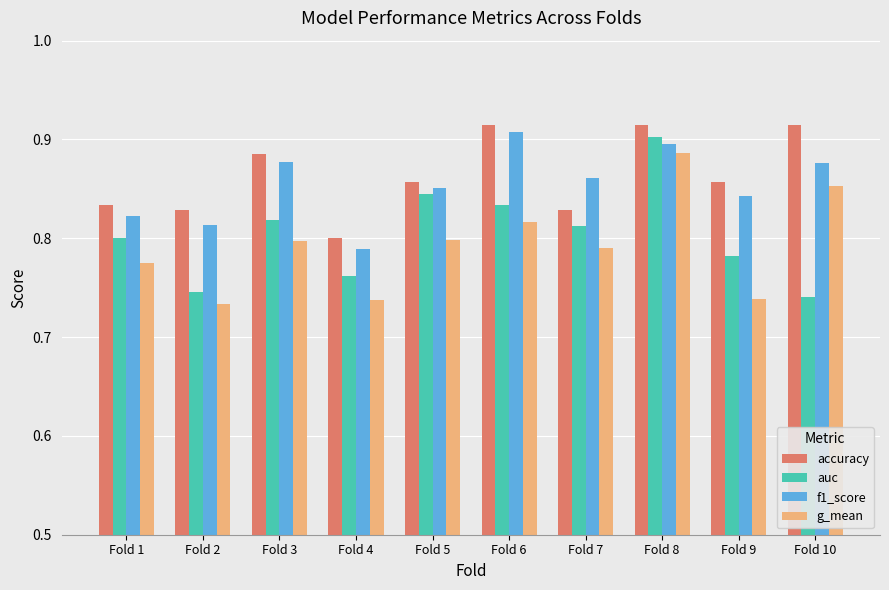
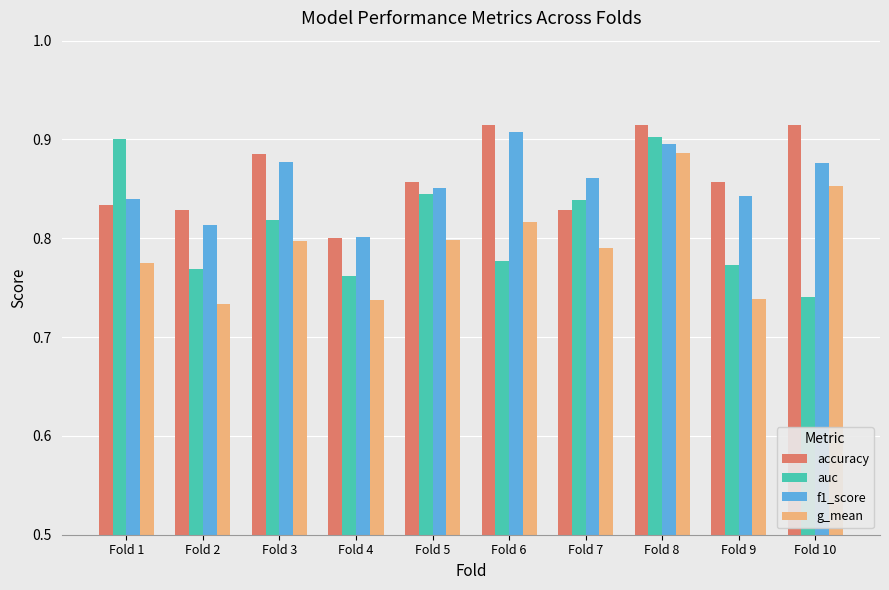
  {
    "auc": {
-     "Fold 1": 0.8,
-     "Fold 2": 0.75,
+     "Fold 1": 0.9,
+     "Fold 2": 0.77,
      "Fold 3": 0.82,
      "Fold 4": 0.76,
      "Fold 5": 0.85,
-     "Fold 6": 0.83,
-     "Fold 7": 0.81,
+     "Fold 6": 0.78,
+     "Fold 7": 0.84,
      "Fold 8": 0.90,
-     "Fold 9": 0.78,
+     "Fold 9": 0.77,
      "Fold 10": 0.74
    },
    "f1_score": {
-     "Fold 1": 0.82,
+     "Fold 1": 0.84,
      "Fold 2": 0.81,
      "Fold 3": 0.88,
-     "Fold 4": 0.79,
+     "Fold 4": 0.80,
      "Fold 5": 0.85,
      "Fold 6": 0.91,
      "Fold 7": 0.86,
      "Fold 8": 0.90,
      "Fold 9": 0.84,
      "Fold 10": 0.88
    }
  }
